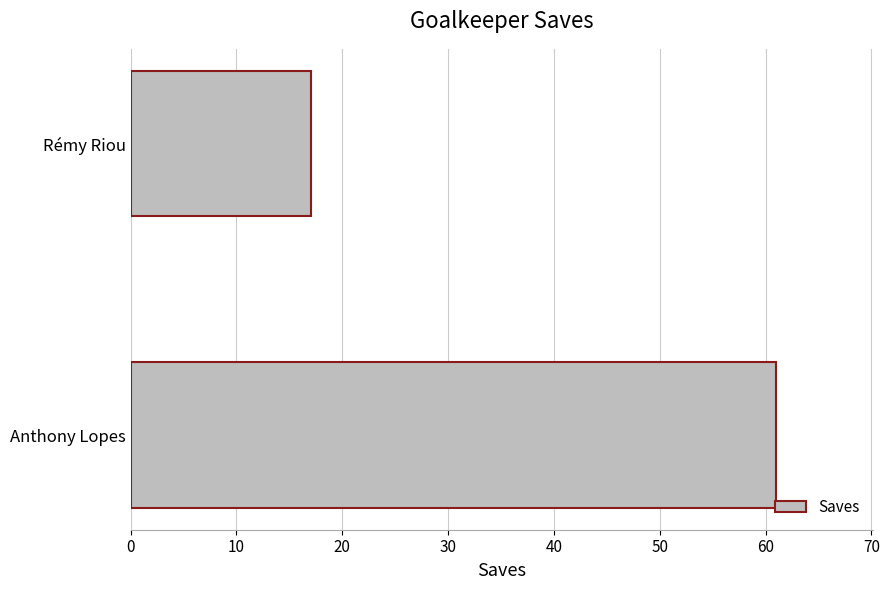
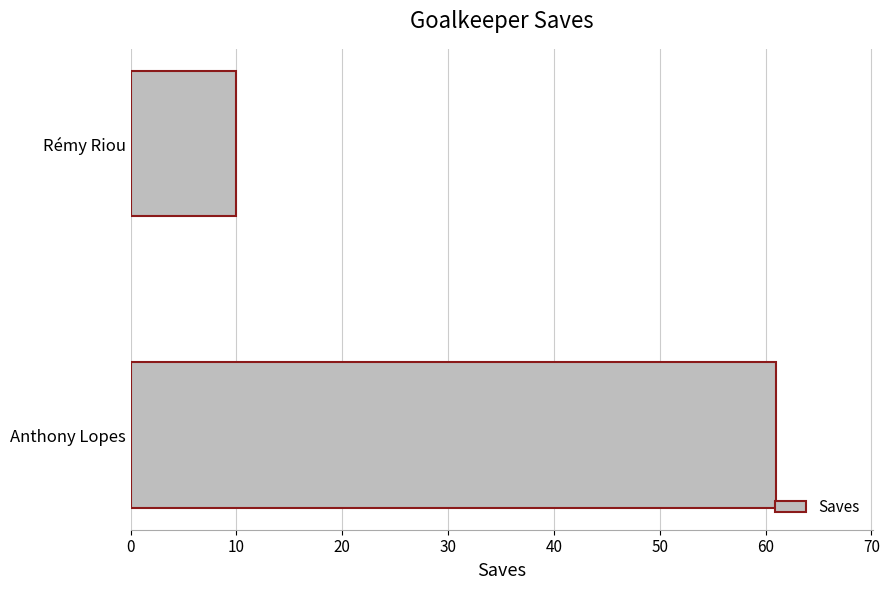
  {
-   "Rémy Riou": 17,
+   "Rémy Riou": 10,
    "Anthony Lopes": 61
  }
